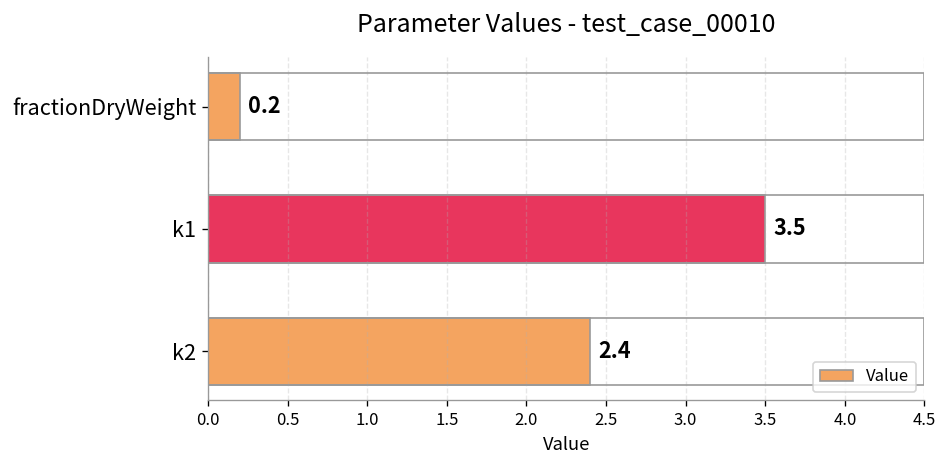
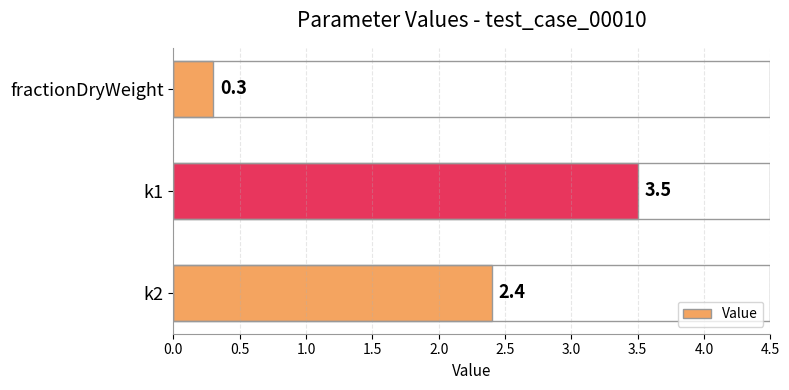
  {
-   "fractionDryWeight": 0.2,
+   "fractionDryWeight": 0.3,
    "k1": 3.5,
    "k2": 2.4
  }
